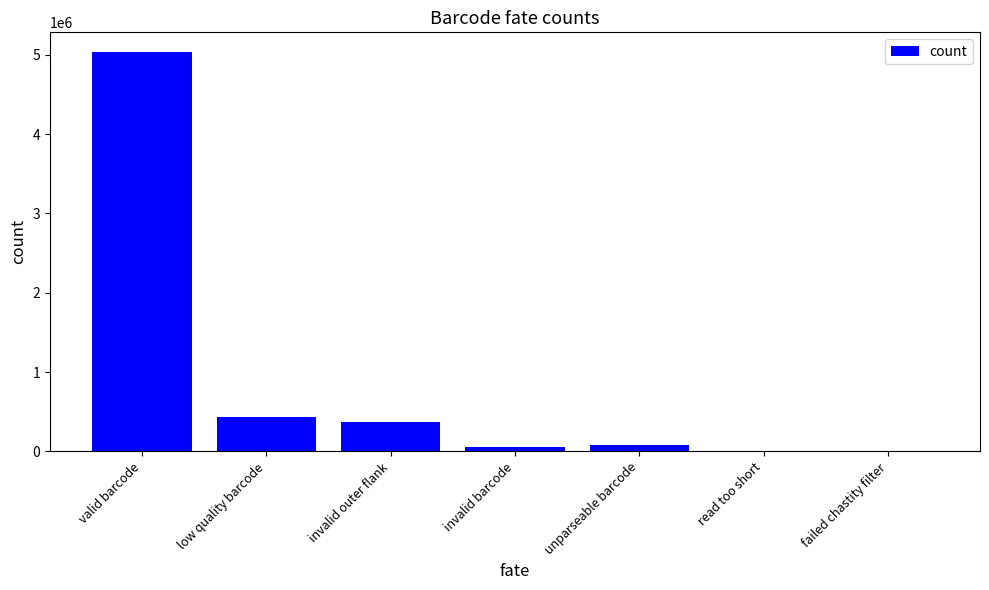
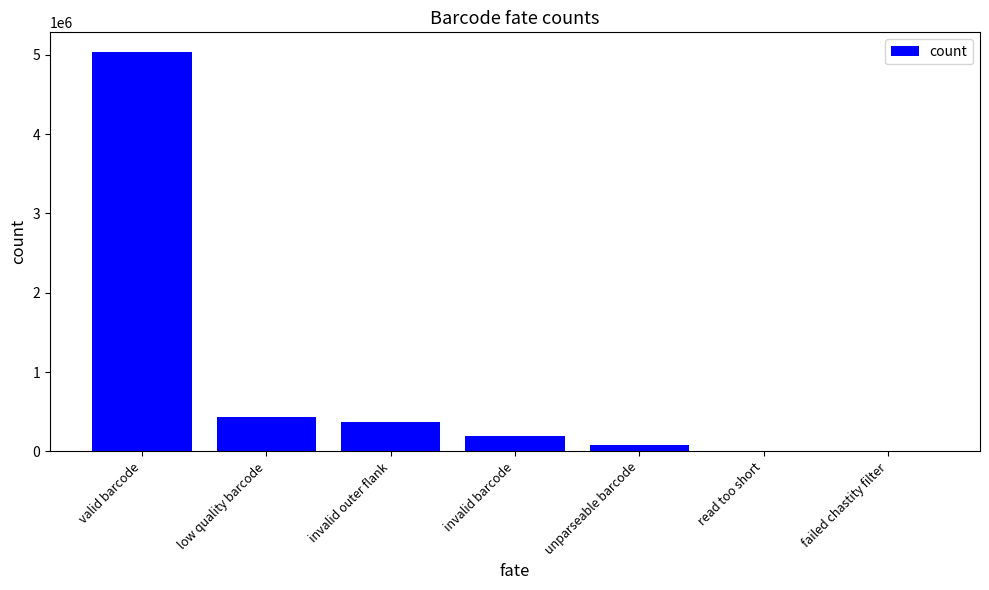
  {
    "valid barcode": 5000000,
    "low quality barcode": 400000,
    "invalid outer flank": 400000,
-   "invalid barcode": 100000,
+   "invalid barcode": 200000,
    "unparseable barcode": 100000,
    "read too short": 0,
    "failed chastity filter": 0
  }
